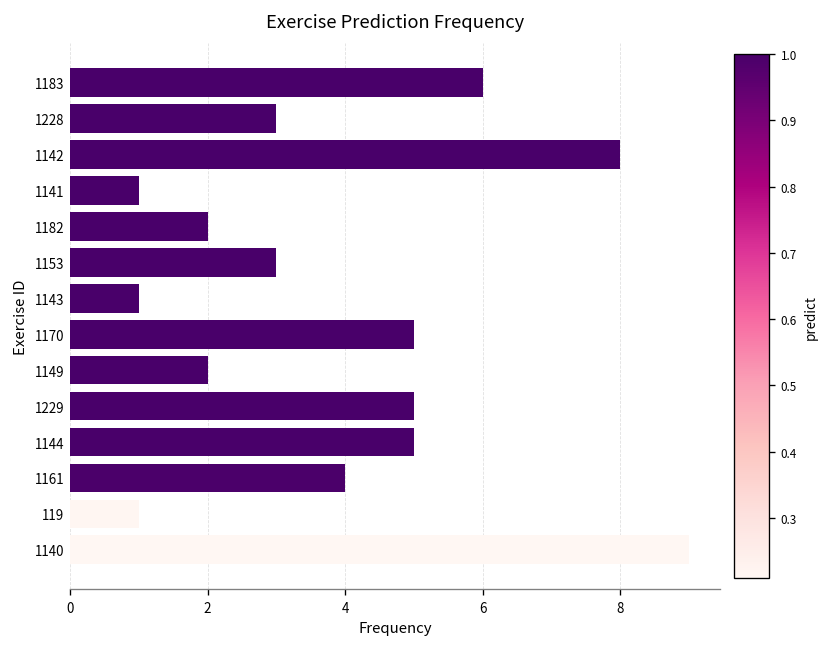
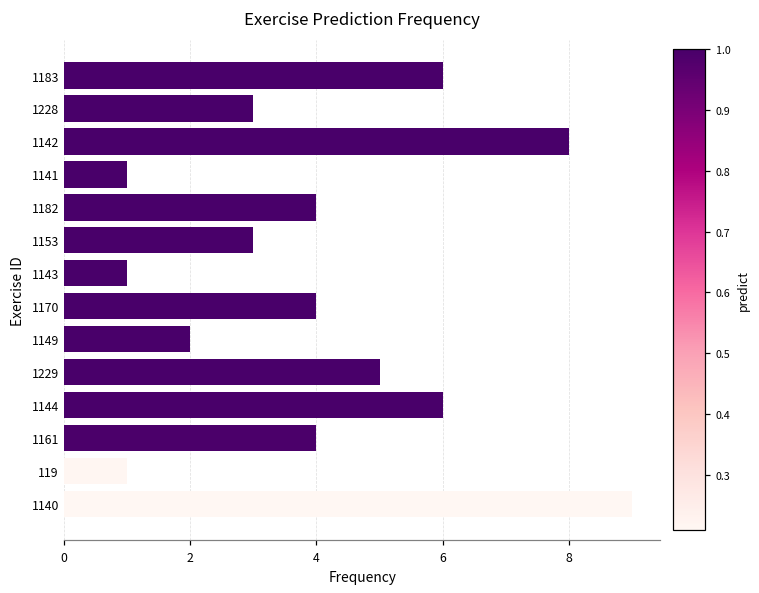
  {
    "1183": 6,
    "1228": 3,
    "1142": 8,
    "1141": 1,
-   "1182": 2,
+   "1182": 4,
    "1153": 3,
    "1143": 1,
-   "1170": 5,
+   "1170": 4,
    "1149": 2,
    "1229": 5,
-   "1144": 5,
+   "1144": 6,
    "1161": 4,
    "119": 1,
    "1140": 9
  }
